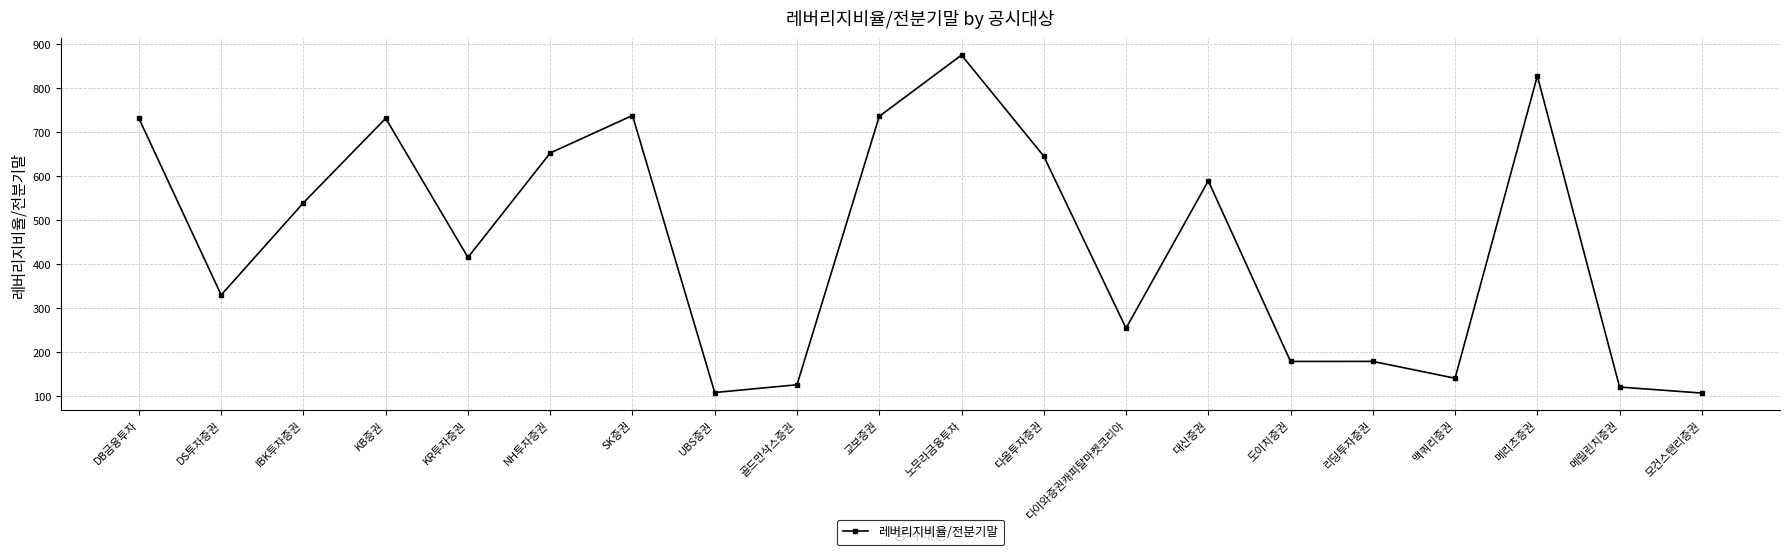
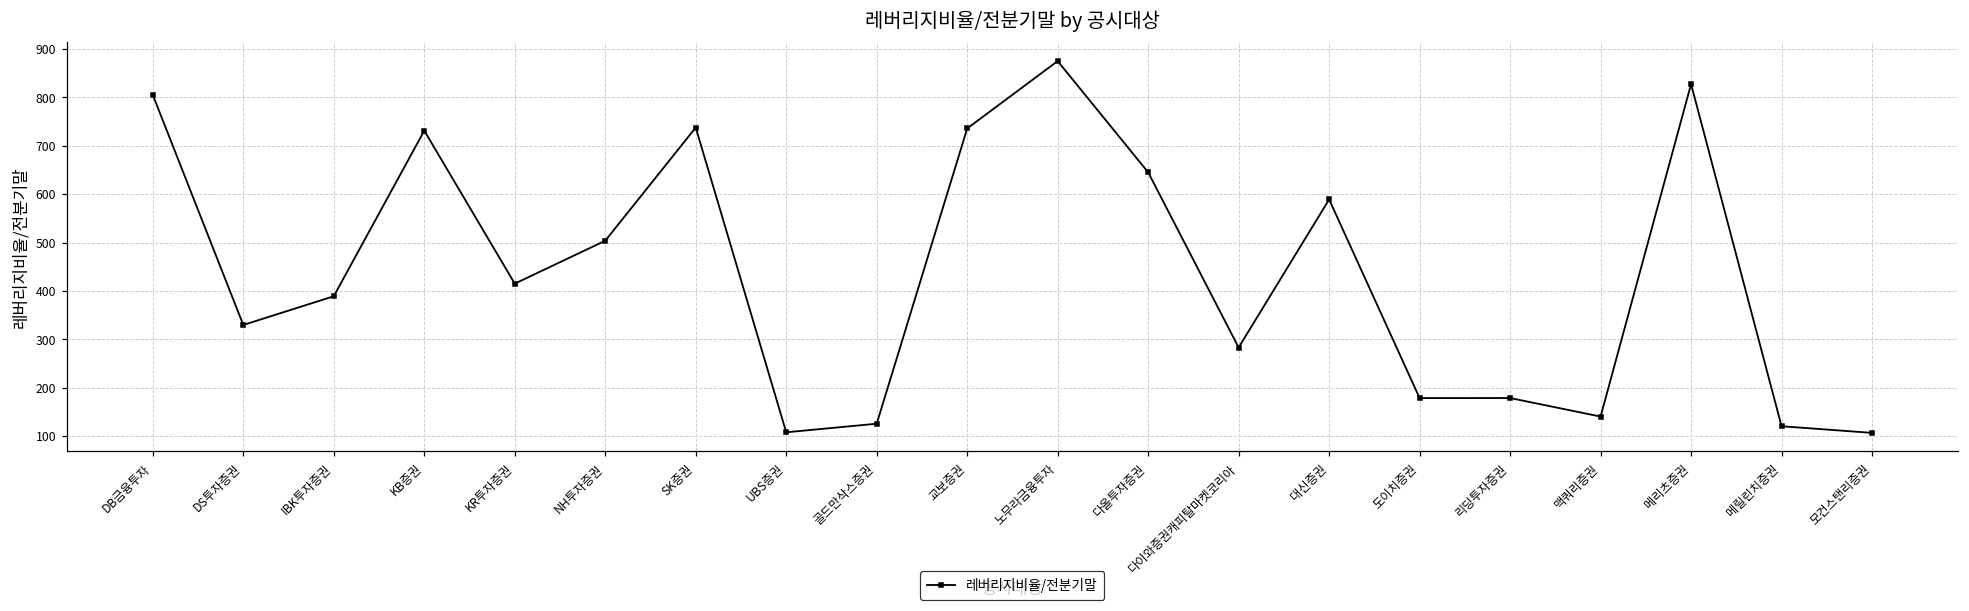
  {
-   "DB금융투자": 730,
+   "DB금융투자": 810,
    "DS투자증권": 330,
-   "IBK투자증권": 540,
+   "IBK투자증권": 390,
    "KB증권": 730,
    "KR투자증권": 420,
-   "NH투자증권": 650,
+   "NH투자증권": 500,
    "SK증권": 740,
    "UBS증권": 110,
    "골드만삭스증권": 130,
    "교보증권": 740,
    "노무라금융투자": 880,
    "다올투자증권": 650,
-   "다이와증권캐피탈마켓코리아": 250,
+   "다이와증권캐피탈마켓코리아": 280,
    "대신증권": 590,
    "도이치증권": 180,
    "리딩투자증권": 180,
    "맥쿼리증권": 140,
    "메리츠증권": 830,
    "메릴린치증권": 120,
    "모건스탠리증권": 110
  }
